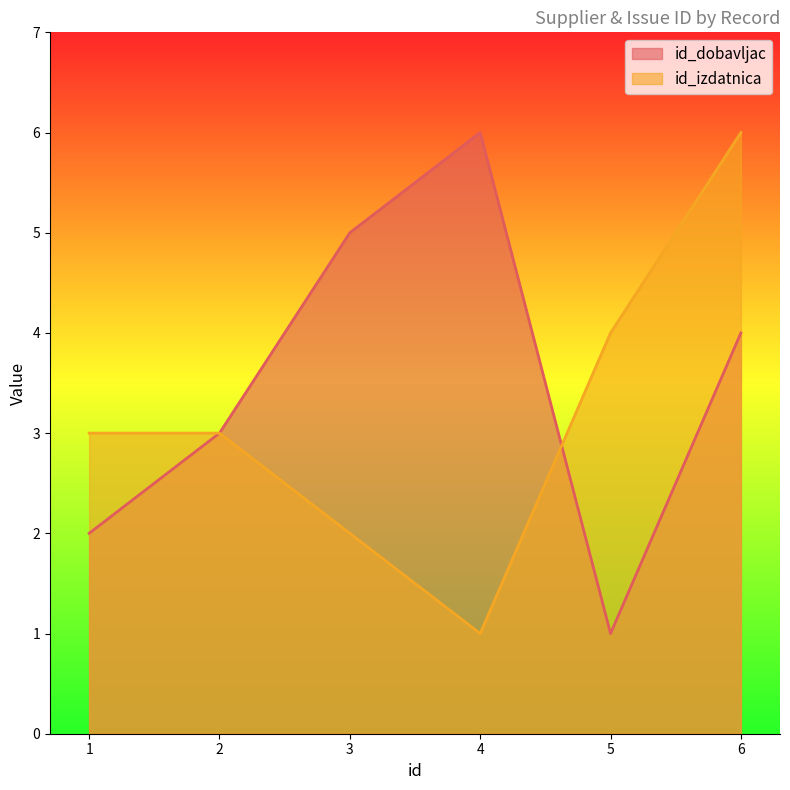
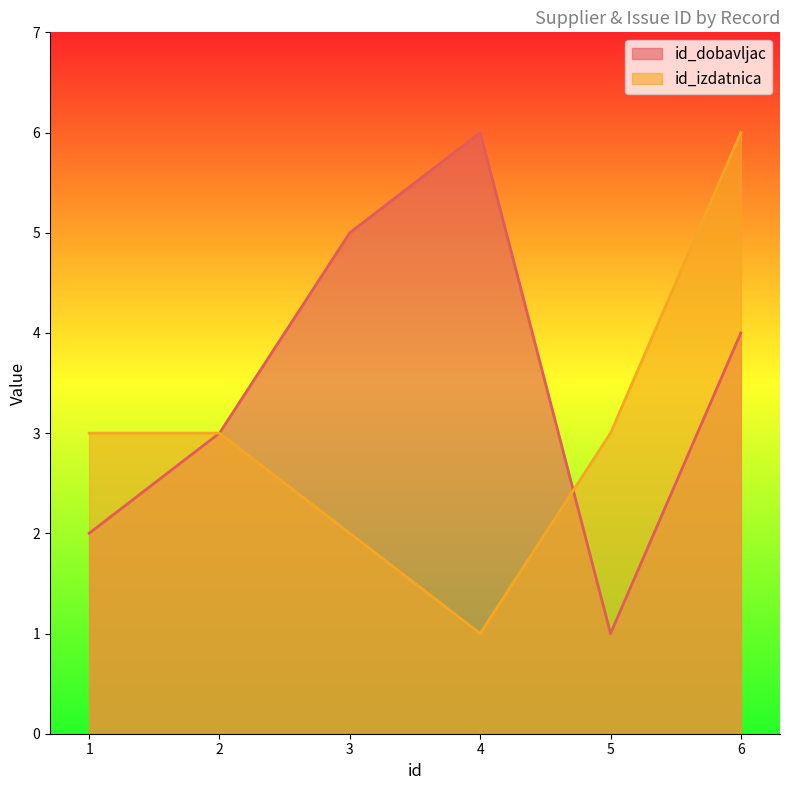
  {
    "id_dobavljac": {
      "1": 2,
      "3": 5,
      "4": 6,
      "5": 1,
      "6": 4
    },
    "id_izdatnica": {
      "1": 3,
      "3": 2,
      "4": 1,
-     "5": 4,
+     "5": 3,
      "6": 6
    }
  }
